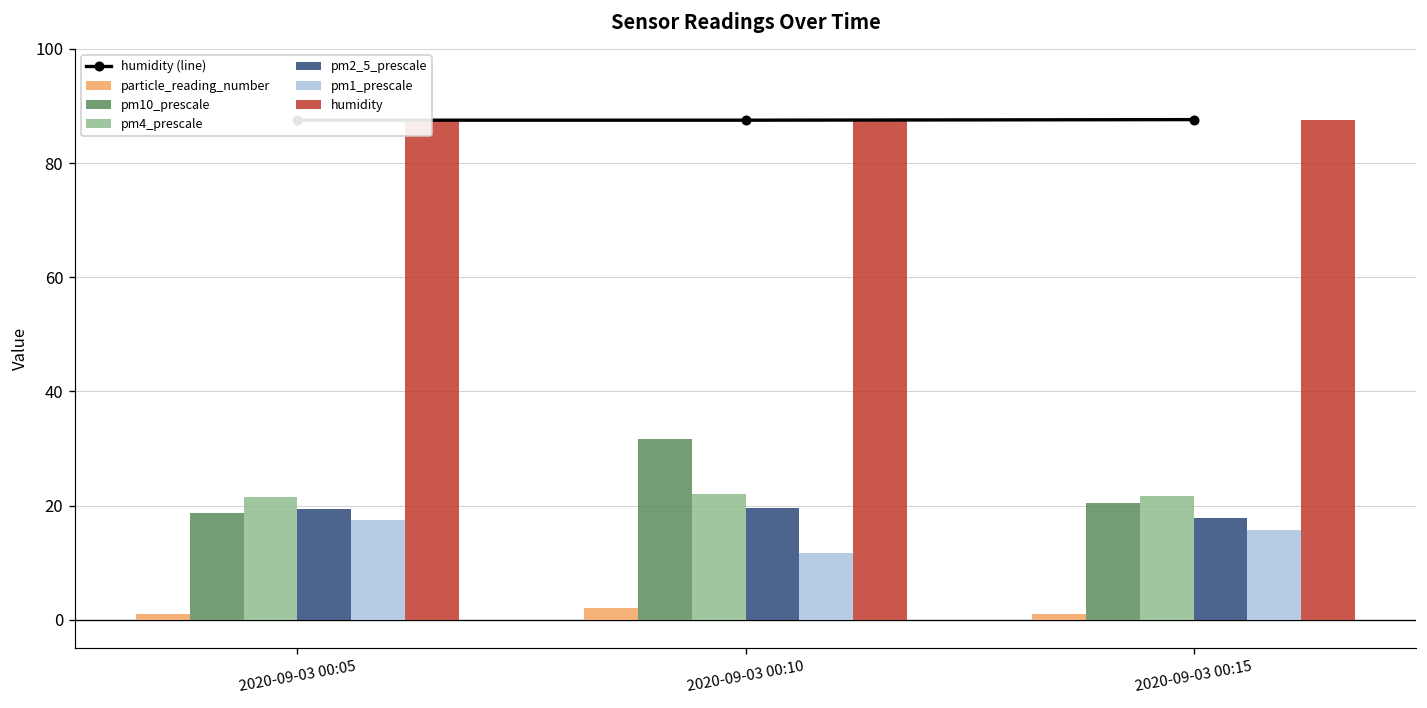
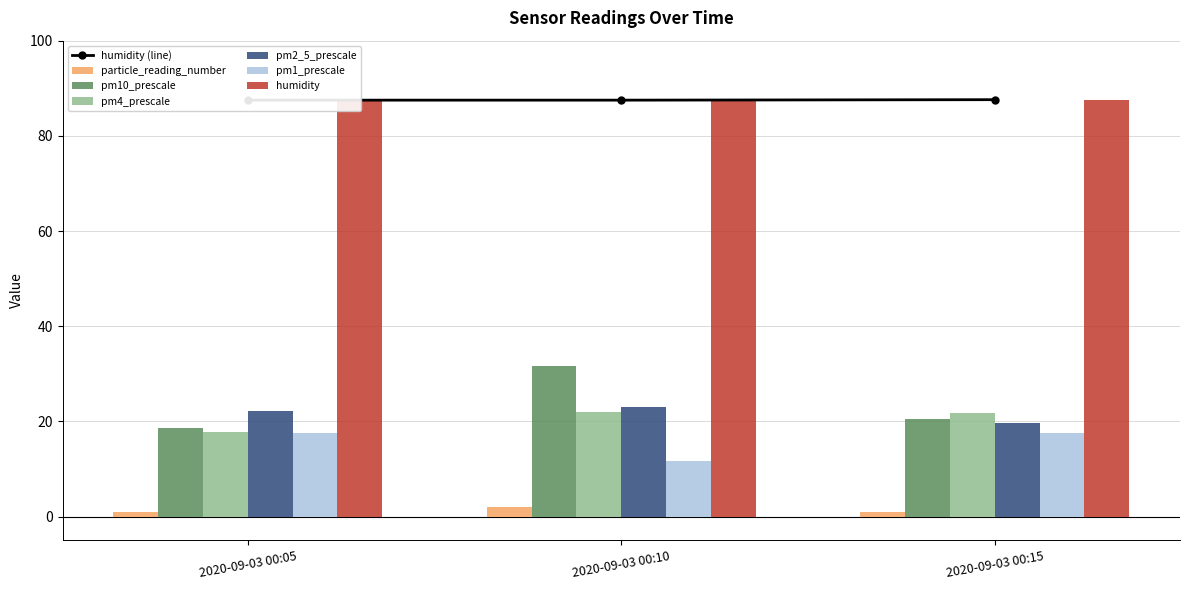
  {
    "particle_reading_number": {
      "2020-09-03 00:05": 1,
      "2020-09-03 00:10": 2,
      "2020-09-03 00:15": 1
    },
    "humidity (line)": {
      "2020-09-03 00:10": 88,
      "2020-09-03 00:15": 88
    },
    "pm10_prescale": {
      "2020-09-03 00:05": 19,
      "2020-09-03 00:10": 32,
      "2020-09-03 00:15": 20
    },
    "pm4_prescale": {
-     "2020-09-03 00:05": 21,
+     "2020-09-03 00:05": 18,
      "2020-09-03 00:10": 22,
      "2020-09-03 00:15": 22
    },
    "pm2_5_prescale": {
-     "2020-09-03 00:05": 19,
-     "2020-09-03 00:10": 20,
-     "2020-09-03 00:15": 18
+     "2020-09-03 00:05": 22,
+     "2020-09-03 00:10": 23,
+     "2020-09-03 00:15": 20
    },
    "pm1_prescale": {
      "2020-09-03 00:05": 18,
      "2020-09-03 00:10": 12,
-     "2020-09-03 00:15": 16
+     "2020-09-03 00:15": 18
    },
    "humidity": {
      "2020-09-03 00:10": 88,
      "2020-09-03 00:15": 88
    }
  }
